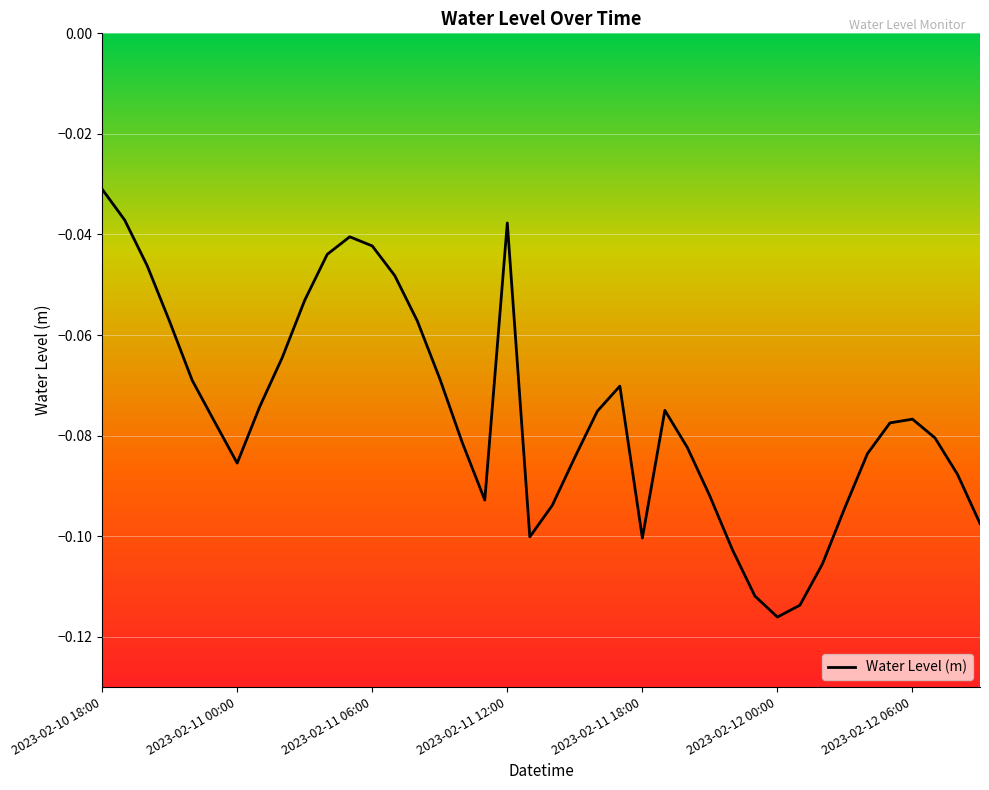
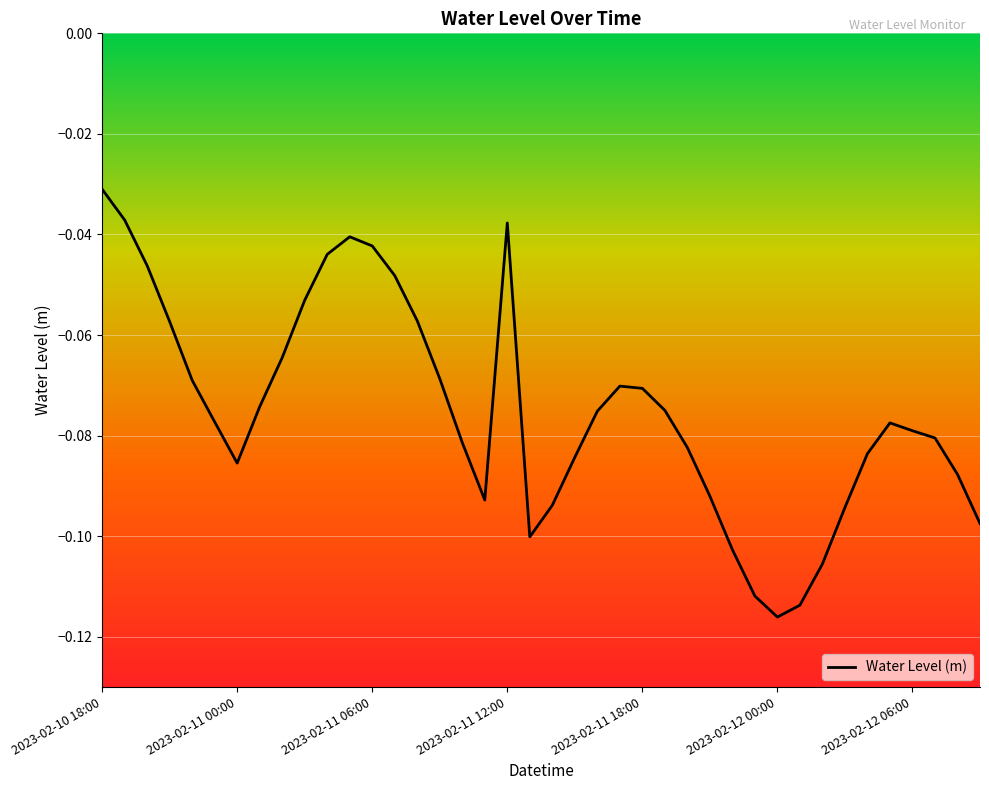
  {
    "2023-02-10 18:00": -0.031,
    "2023-02-11 00:00": -0.085,
    "2023-02-11 06:00": -0.042,
    "2023-02-11 12:00": -0.038,
-   "2023-02-11 18:00": -0.100,
+   "2023-02-11 18:00": -0.071,
    "2023-02-12 00:00": -0.116,
-   "2023-02-12 06:00": -0.077
+   "2023-02-12 06:00": -0.079
  }
